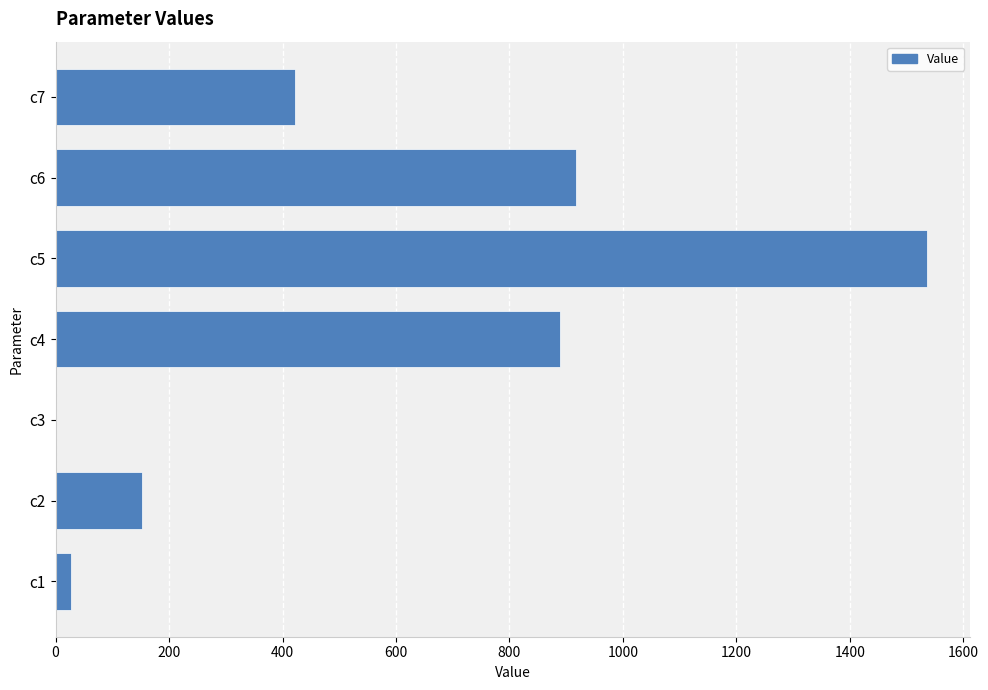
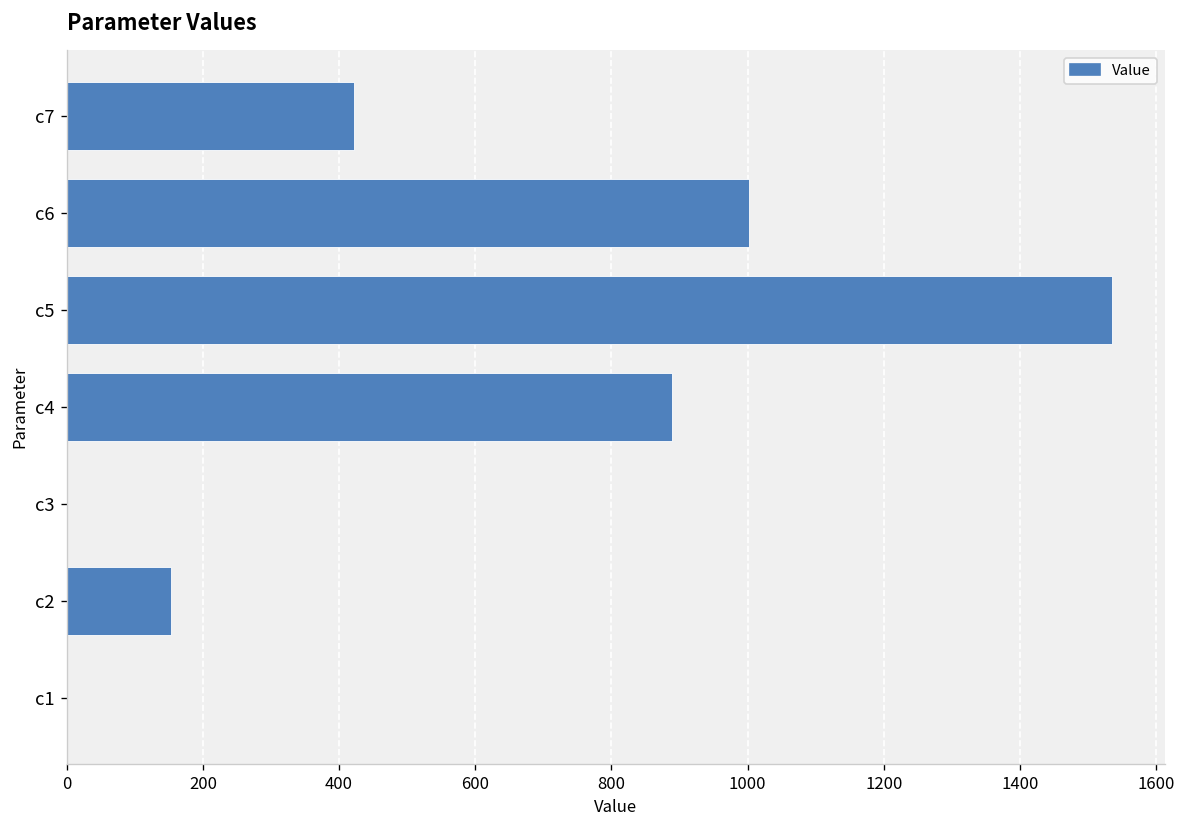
  {
    "c7": 420,
-   "c6": 920,
+   "c6": 1000,
    "c5": 1540,
    "c4": 890,
    "c2": 150,
-   "c1": 30
+   "c1": 0
  }
